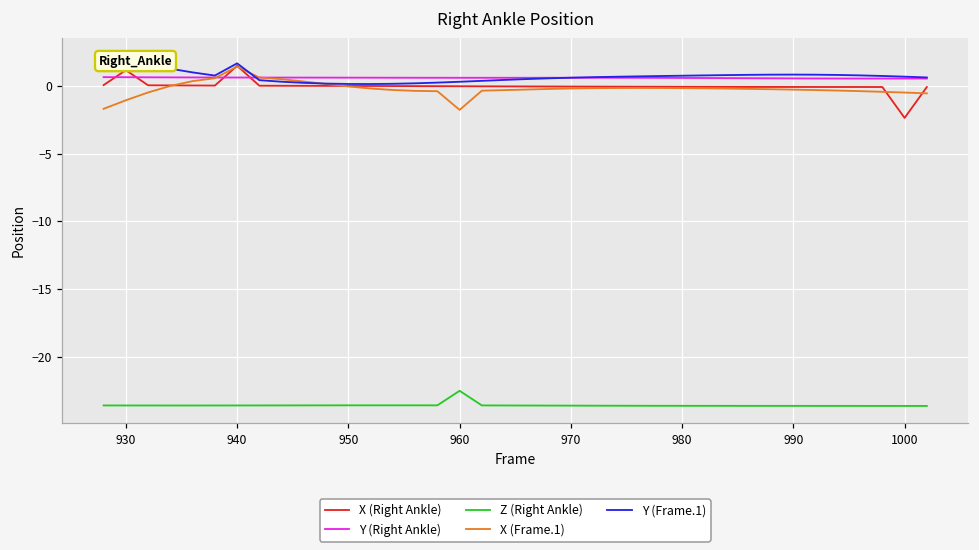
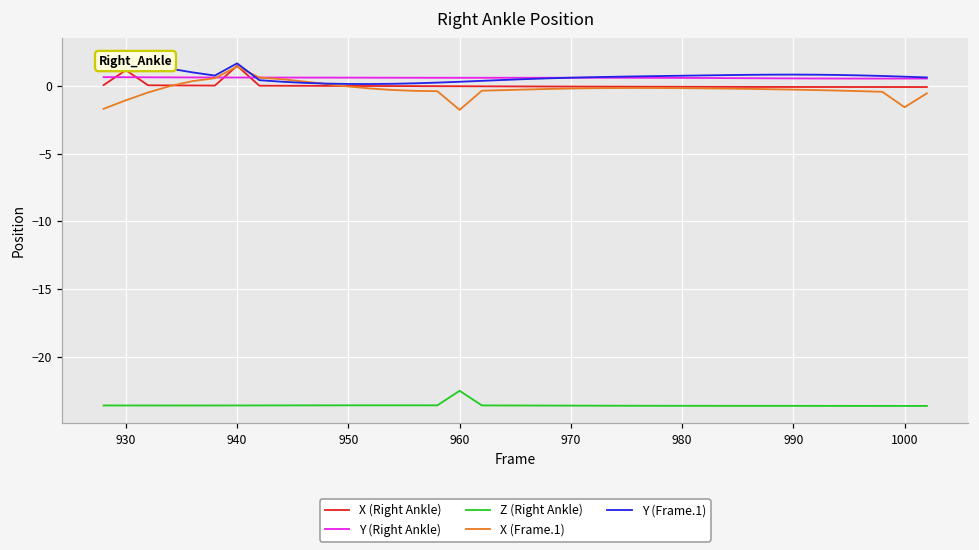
  {
    "X (Right Ankle)": {
      "960": 0.0,
-     "1000": -2.3
+     "1000": -0.1
    },
    "Y (Right Ankle)": {
      "930": 0.7,
      "940": 0.7,
      "950": 0.6,
      "960": 0.6,
      "990": 0.6
    },
    "Z (Right Ankle)": {
      "930": -23.6,
      "940": -23.6,
      "950": -23.6,
      "960": -22.5,
      "970": -23.6,
      "980": -23.6,
      "990": -23.6,
      "1000": -23.7
    },
    "X (Frame.1)": {
      "930": -1.0,
      "960": -1.7,
-     "1000": -0.5
+     "1000": -1.5
    },
    "Y (Frame.1)": {
      "960": 0.3,
      "990": 0.9
    }
  }
